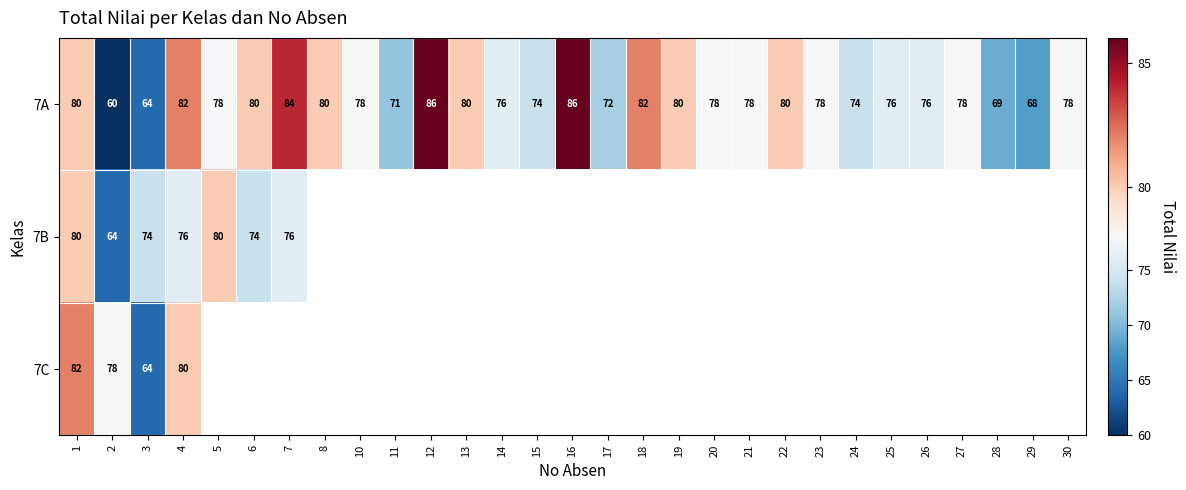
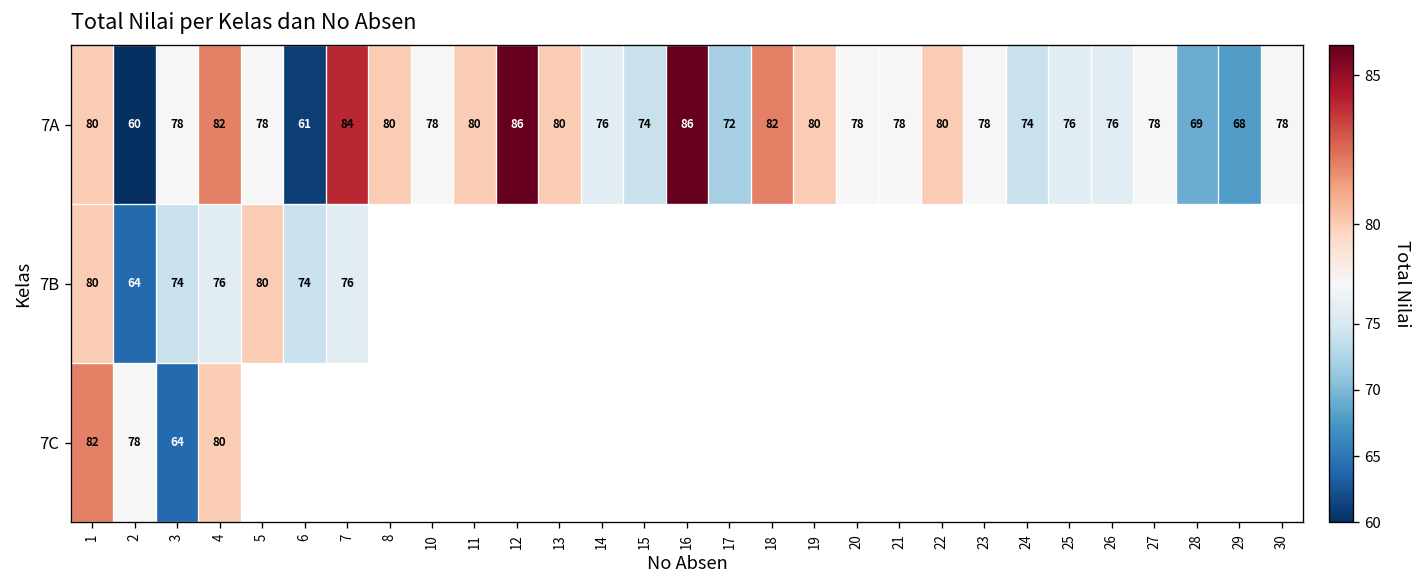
  {
    "7A": {
      "1": 80,
      "2": 60,
-     "3": 64,
+     "3": 78,
      "4": 82,
      "5": 78,
-     "6": 80,
+     "6": 61,
      "7": 84,
      "8": 80,
      "10": 78,
-     "11": 71,
+     "11": 80,
      "12": 86,
      "13": 80,
      "14": 76,
      "15": 74,
      "16": 86,
      "17": 72,
      "18": 82,
      "19": 80,
      "20": 78,
      "21": 78,
      "22": 80,
      "23": 78,
      "24": 74,
      "25": 76,
      "26": 76,
      "27": 78,
      "28": 69,
      "29": 68,
      "30": 78
    },
    "7B": {
      "1": 80,
      "2": 64,
      "3": 74,
      "4": 76,
      "5": 80,
      "6": 74,
      "7": 76
    },
    "7C": {
      "1": 82,
      "2": 78,
      "3": 64,
      "4": 80
    }
  }
